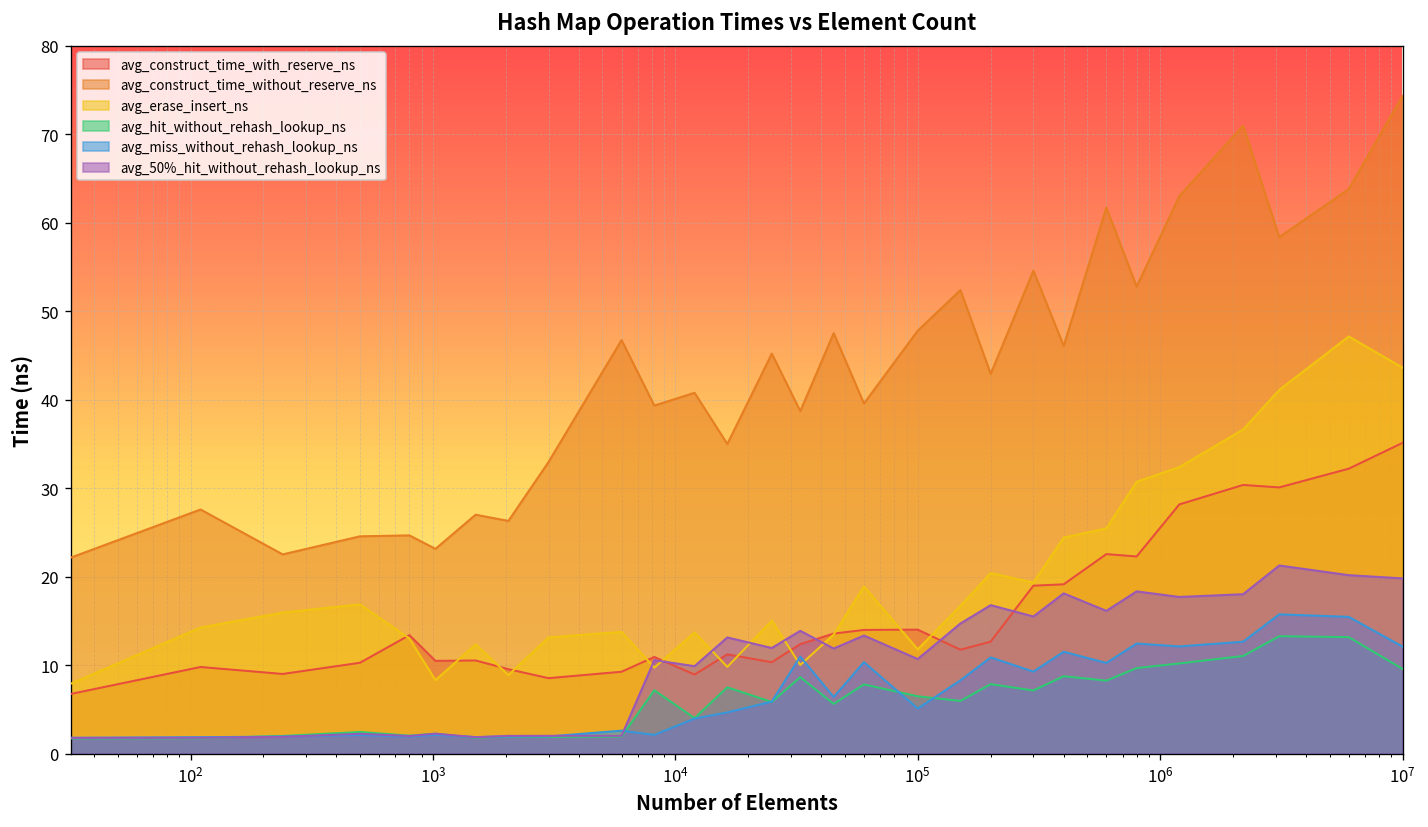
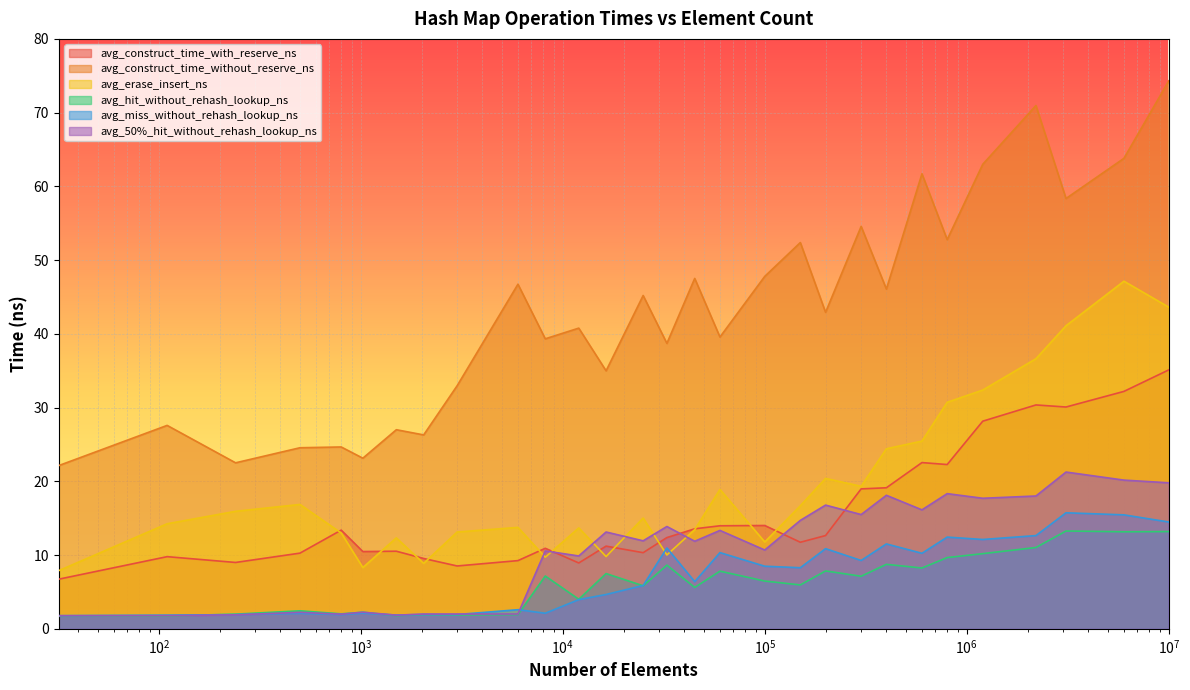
  {
    "avg_erase_insert_ns": {
      "10^5": 12,
      "10^7": 44
    },
    "avg_hit_without_rehash_lookup_ns": {
      "10^5": 6,
-     "10^7": 10
+     "10^7": 13
    },
    "avg_miss_without_rehash_lookup_ns": {
-     "10^5": 5,
-     "10^7": 12
+     "10^5": 8,
+     "10^7": 14
    },
    "avg_50%_hit_without_rehash_lookup_ns": {
      "10^5": 11,
      "10^7": 20
    }
  }
